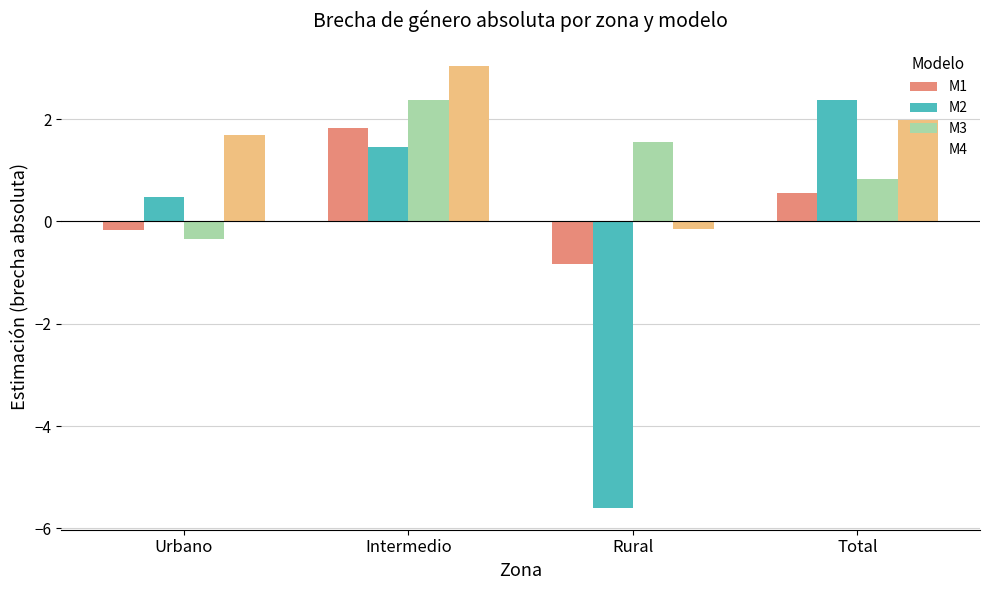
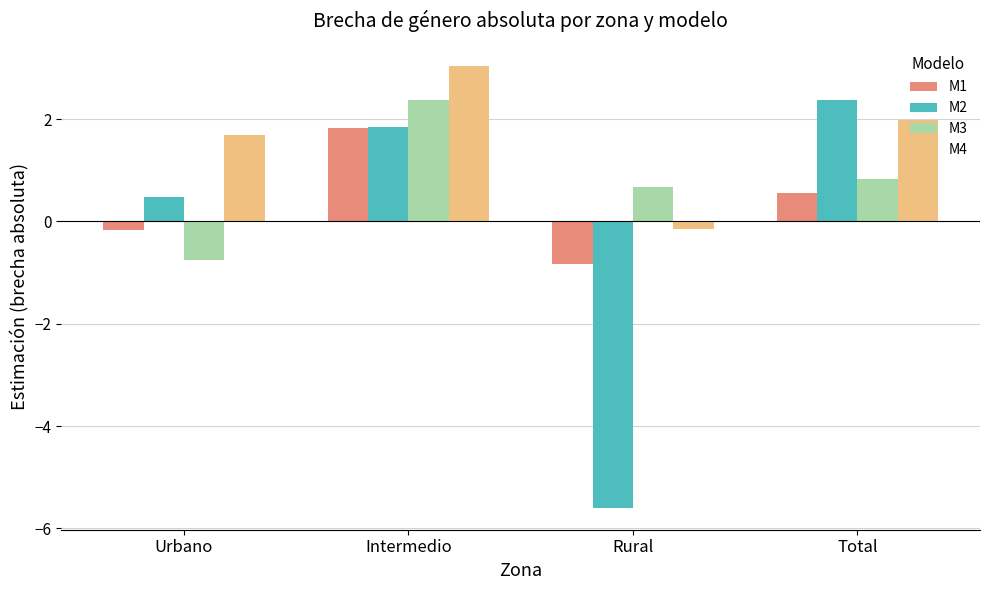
  {
    "M2": {
      "Urbano": 0.5,
-     "Intermedio": 1.4,
+     "Intermedio": 1.8,
      "Rural": -5.6,
      "Total": 2.4
    },
    "M3": {
-     "Urbano": -0.3,
+     "Urbano": -0.8,
      "Intermedio": 2.4,
-     "Rural": 1.5,
+     "Rural": 0.7,
      "Total": 0.8
    }
  }
